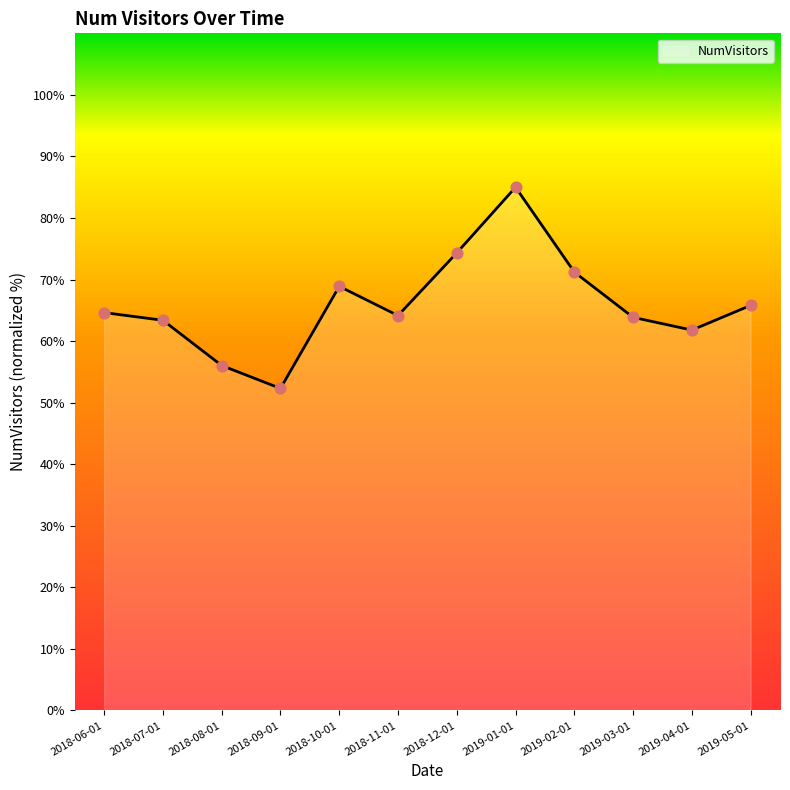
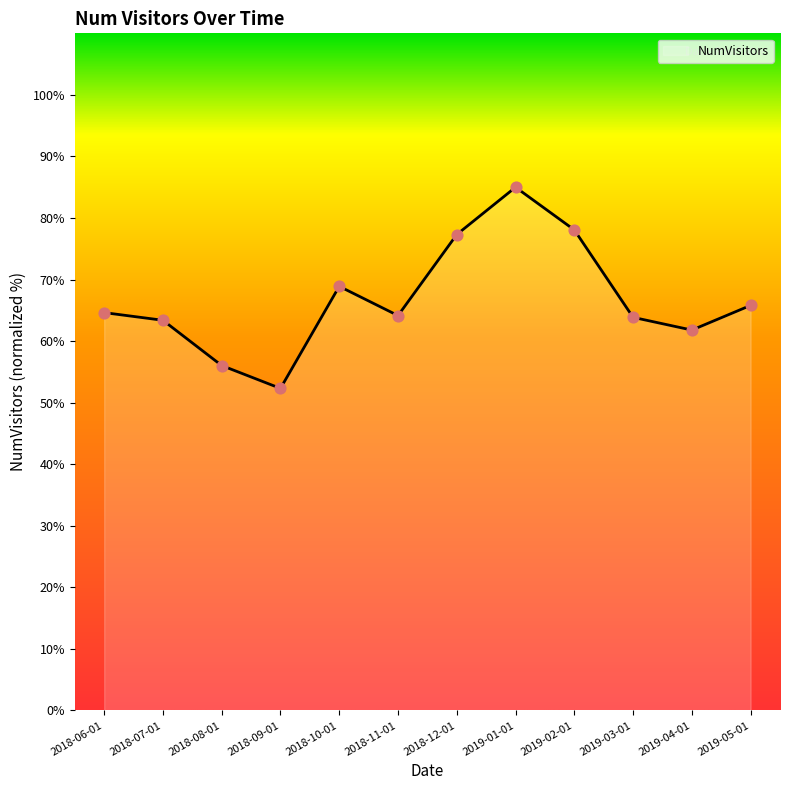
  {
    "2018-06-01": "65%",
    "2018-07-01": "63%",
    "2018-08-01": "56%",
    "2018-09-01": "52%",
    "2018-10-01": "69%",
    "2018-11-01": "64%",
-   "2018-12-01": "74%",
+   "2018-12-01": "77%",
    "2019-01-01": "85%",
-   "2019-02-01": "71%",
+   "2019-02-01": "78%",
    "2019-03-01": "64%",
    "2019-04-01": "62%",
    "2019-05-01": "66%"
  }
